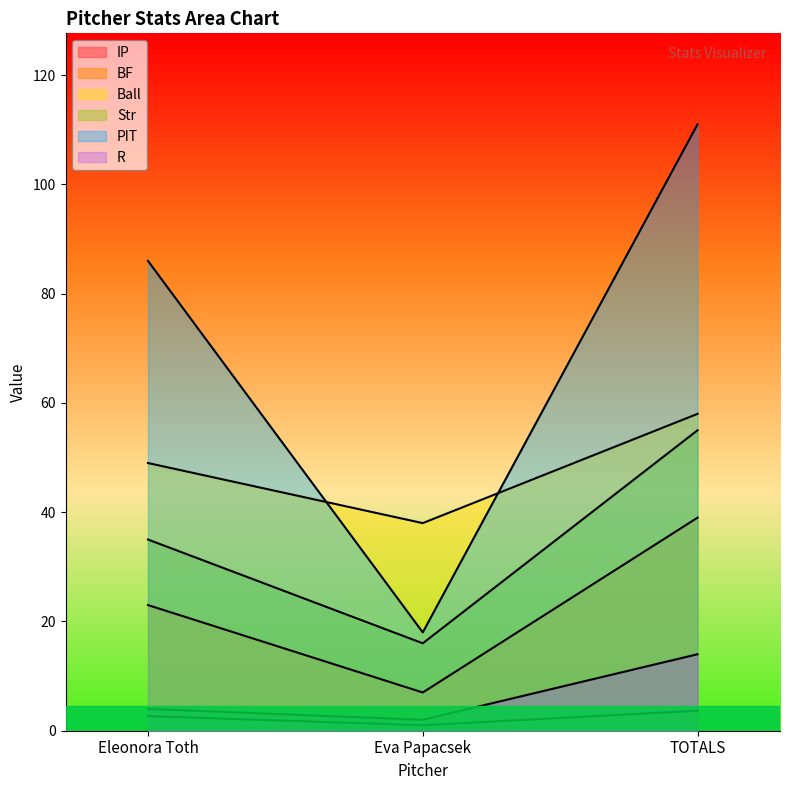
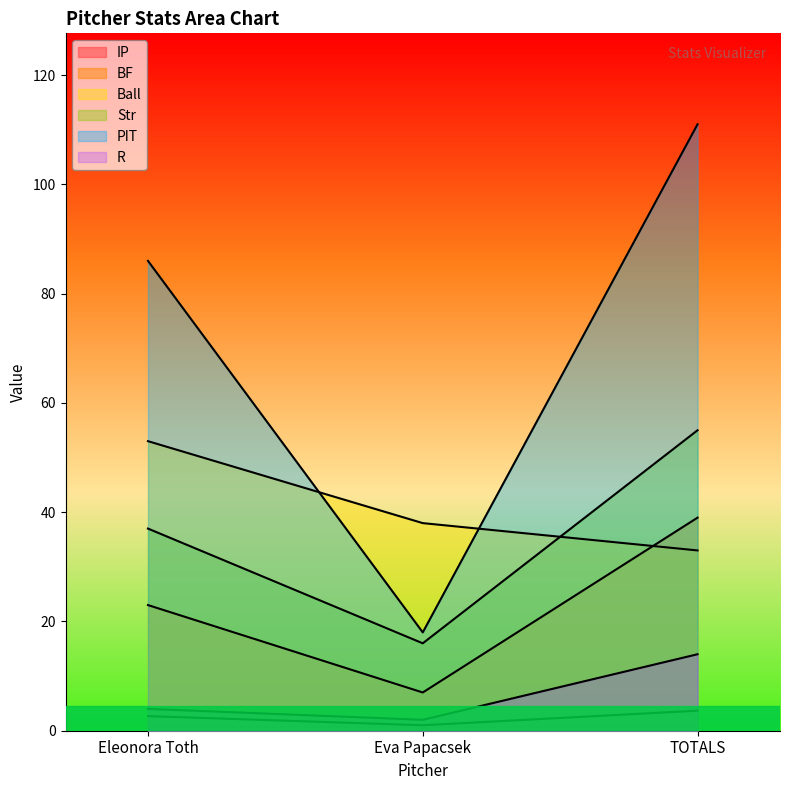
  {
    "BF": {
      "Eleonora Toth": 23,
      "Eva Papacsek": 7,
      "TOTALS": 39
    },
    "Ball": {
-     "Eleonora Toth": 49,
+     "Eleonora Toth": 53,
      "Eva Papacsek": 38,
-     "TOTALS": 58
+     "TOTALS": 33
    },
    "Str": {
-     "Eleonora Toth": 35,
+     "Eleonora Toth": 37,
      "Eva Papacsek": 16,
      "TOTALS": 55
    },
    "PIT": {
      "Eleonora Toth": 86,
      "Eva Papacsek": 18,
      "TOTALS": 111
    },
    "R": {
      "TOTALS": 14
    }
  }
